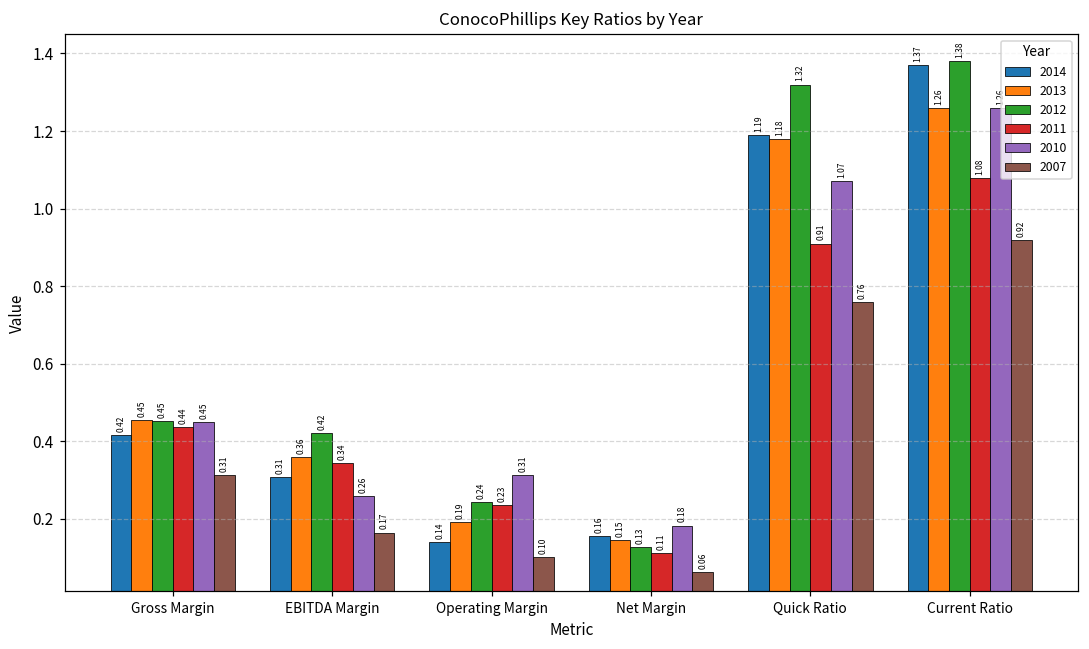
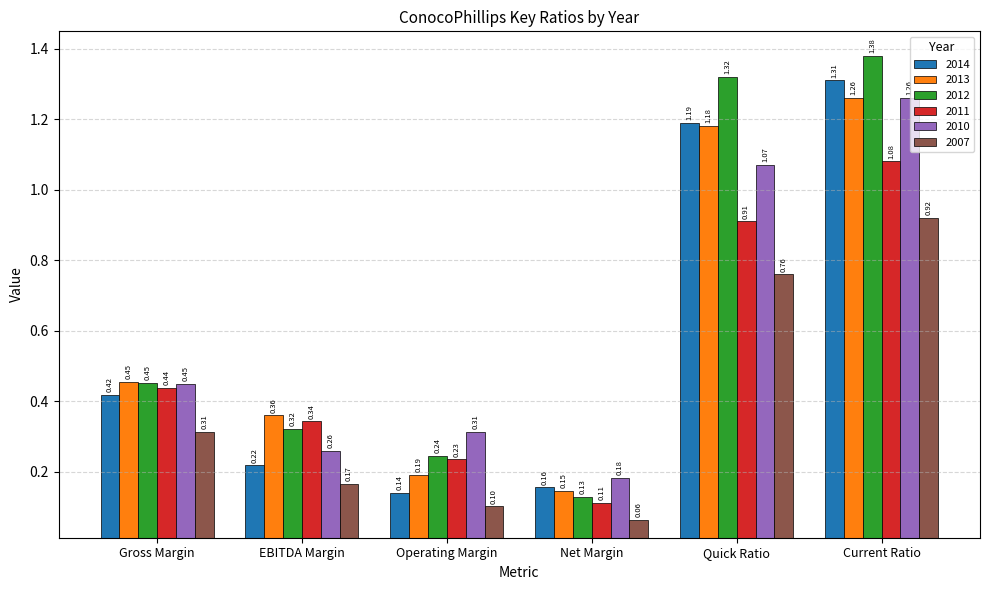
  {
    "2014": {
      "Gross Margin": 0.42,
-     "EBITDA Margin": 0.31,
+     "EBITDA Margin": 0.22,
      "Operating Margin": 0.14,
      "Net Margin": 0.16,
      "Quick Ratio": 1.19,
-     "Current Ratio": 1.37
+     "Current Ratio": 1.31
    },
    "2013": {
      "Gross Margin": 0.45,
      "EBITDA Margin": 0.36,
      "Operating Margin": 0.19,
      "Net Margin": 0.15,
      "Quick Ratio": 1.18,
      "Current Ratio": 1.26
    },
    "2012": {
      "Gross Margin": 0.45,
-     "EBITDA Margin": 0.42,
+     "EBITDA Margin": 0.32,
      "Operating Margin": 0.24,
      "Net Margin": 0.13,
      "Quick Ratio": 1.32,
      "Current Ratio": 1.38
    },
    "2011": {
      "Gross Margin": 0.44,
      "EBITDA Margin": 0.34,
      "Operating Margin": 0.23,
      "Net Margin": 0.11,
      "Quick Ratio": 0.91,
      "Current Ratio": 1.08
    },
    "2010": {
      "Gross Margin": 0.45,
      "EBITDA Margin": 0.26,
      "Operating Margin": 0.31,
      "Net Margin": 0.18,
      "Quick Ratio": 1.07
    },
    "2007": {
      "Gross Margin": 0.31,
      "EBITDA Margin": 0.17,
      "Operating Margin": 0.10,
      "Net Margin": 0.06,
      "Quick Ratio": 0.76,
      "Current Ratio": 0.92
    }
  }
